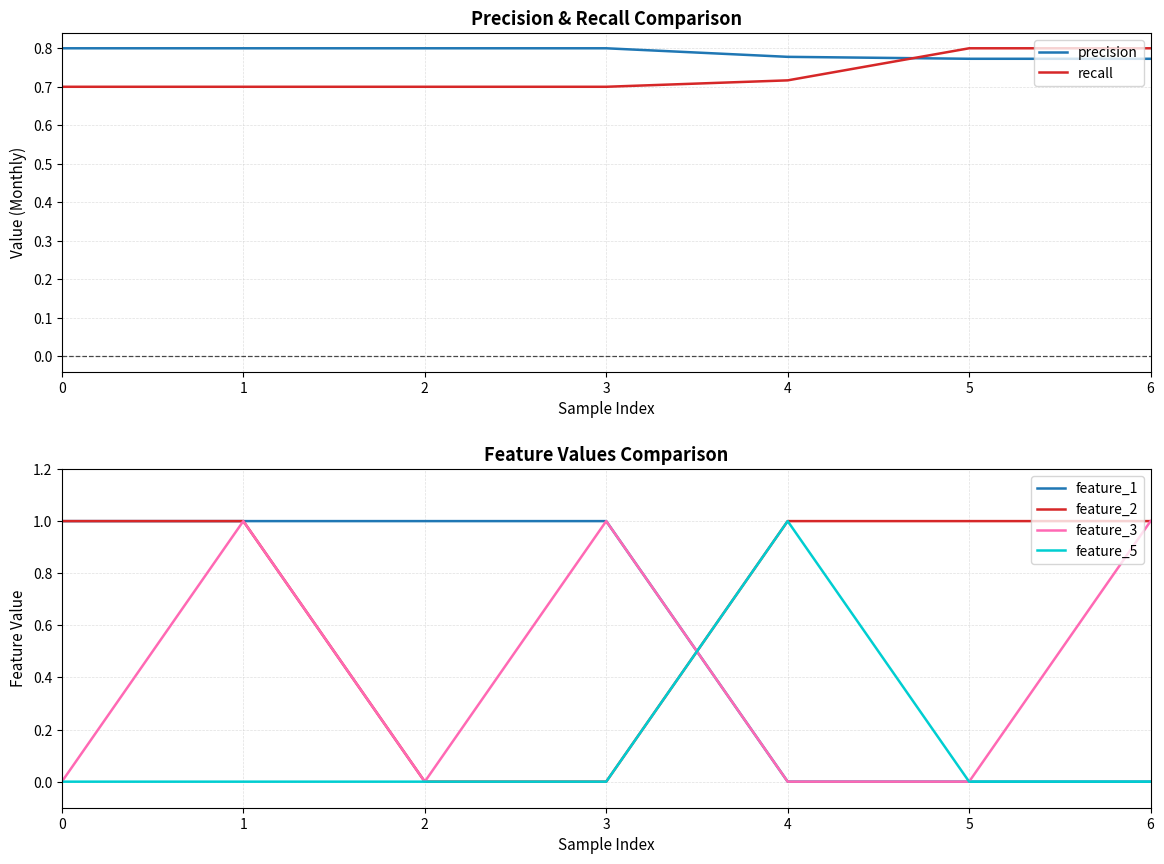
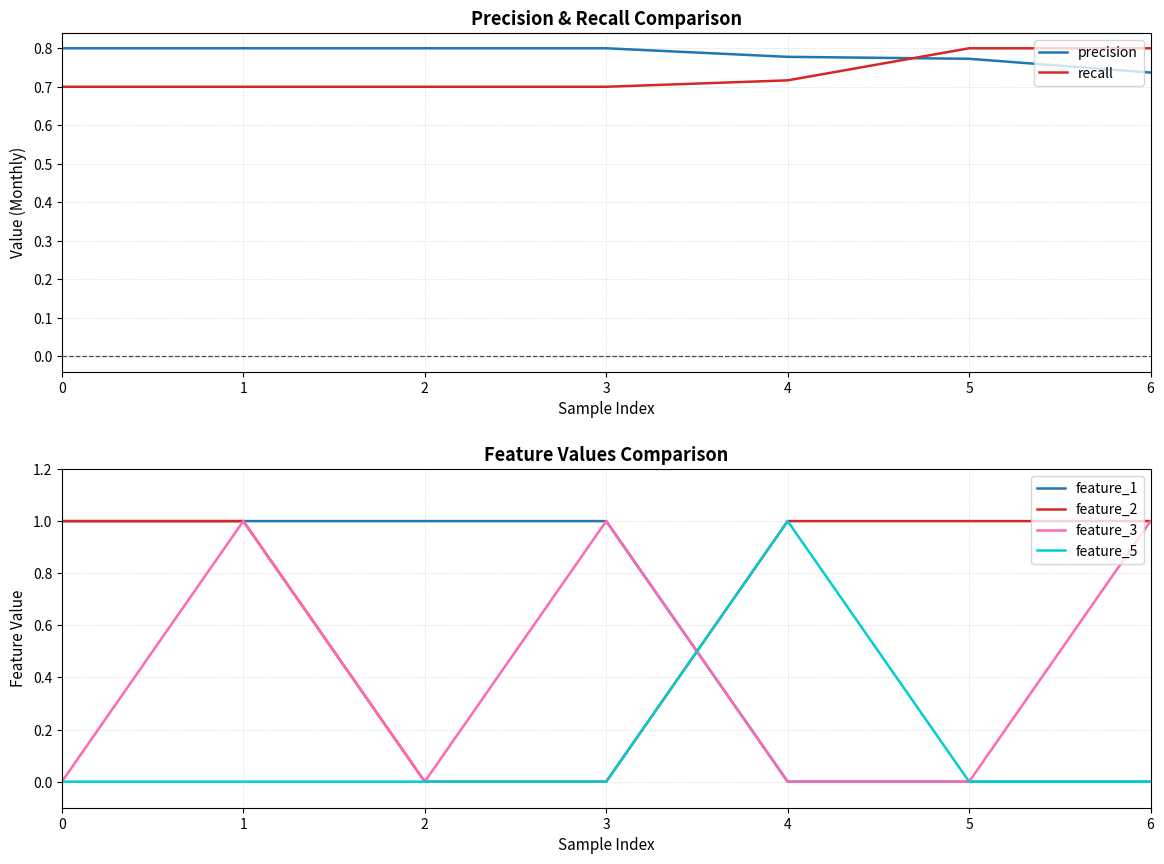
  {
    "Precision & Recall Comparison": {
      "precision": {
        "0": 0.80,
        "1": 0.80,
        "2": 0.80,
        "3": 0.80,
        "4": 0.78,
        "5": 0.77,
-       "6": 0.77
+       "6": 0.74
      },
      "recall": {
        "0": 0.70,
        "1": 0.70,
        "2": 0.70,
        "3": 0.70,
        "4": 0.72,
        "5": 0.80,
        "6": 0.80
      }
    },
    "Feature Values Comparison": {
      "feature_1": {
        "2": 1.00
      },
      "feature_2": {
        "5": 1.00
      },
      "feature_5": {
        "1": 0.00
      }
    }
  }
